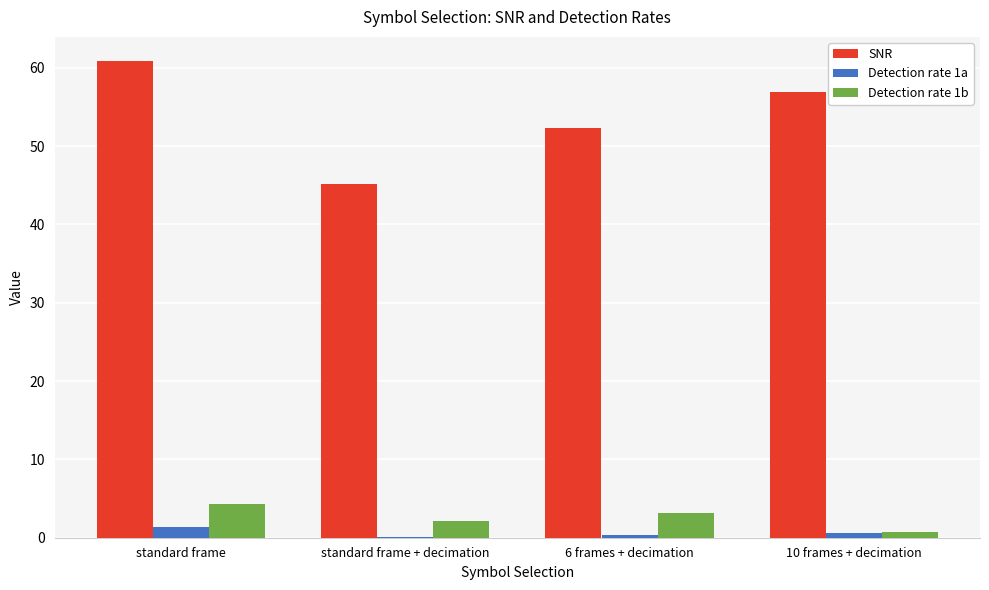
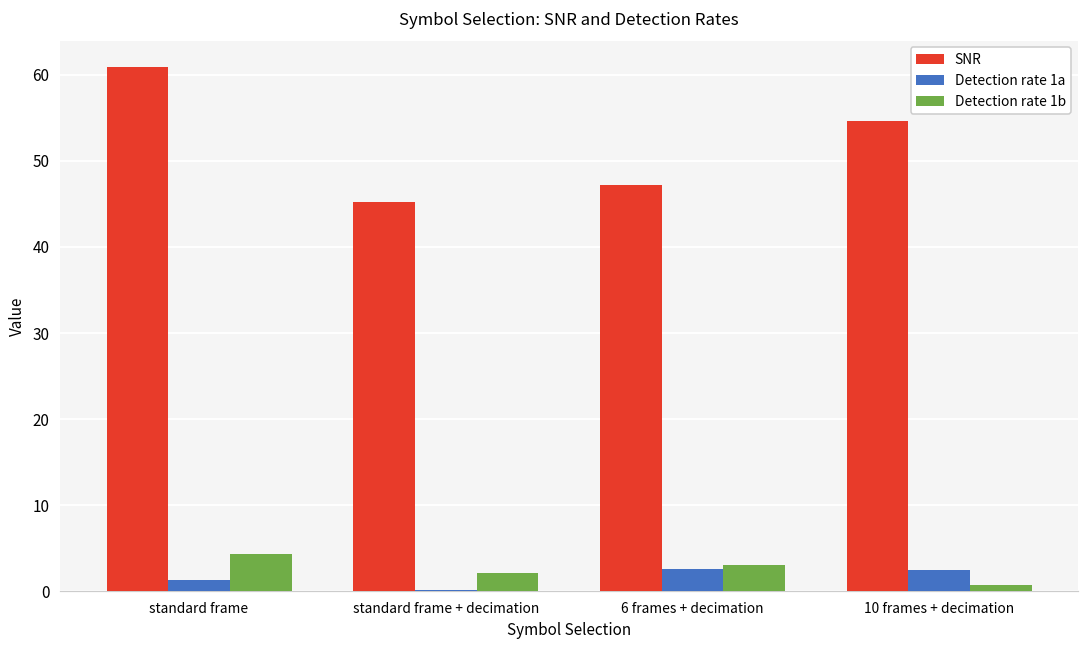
  {
    "SNR": {
      "standard frame": 61,
      "standard frame + decimation": 45,
-     "6 frames + decimation": 52,
-     "10 frames + decimation": 57
+     "6 frames + decimation": 47,
+     "10 frames + decimation": 55
    },
    "Detection rate 1a": {
      "standard frame": 1,
-     "6 frames + decimation": 0,
-     "10 frames + decimation": 1
+     "6 frames + decimation": 3,
+     "10 frames + decimation": 3
    },
    "Detection rate 1b": {
      "standard frame": 4,
      "standard frame + decimation": 2,
      "6 frames + decimation": 3,
      "10 frames + decimation": 1
    }
  }
